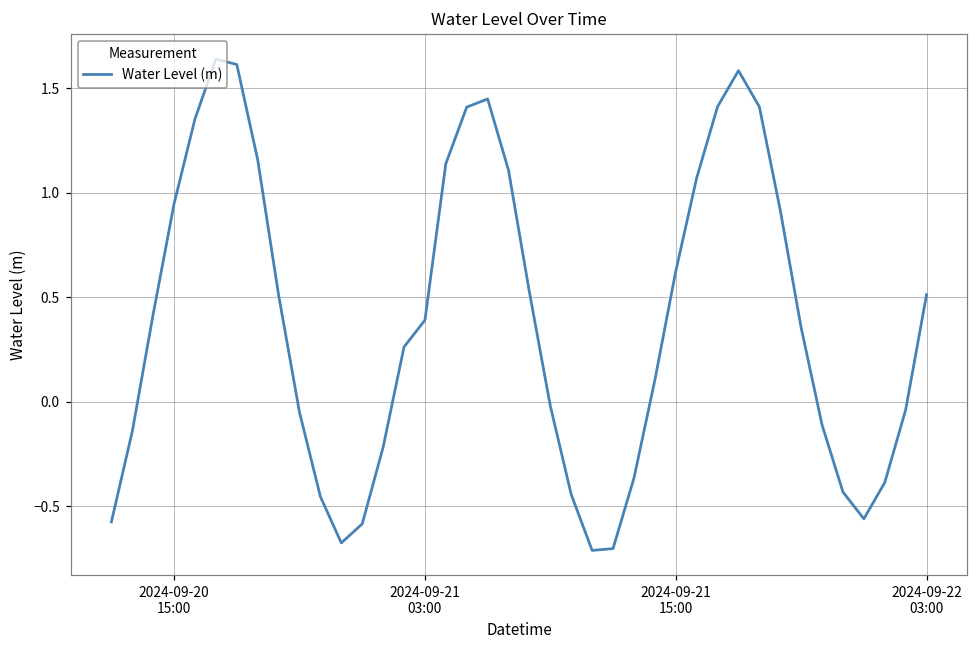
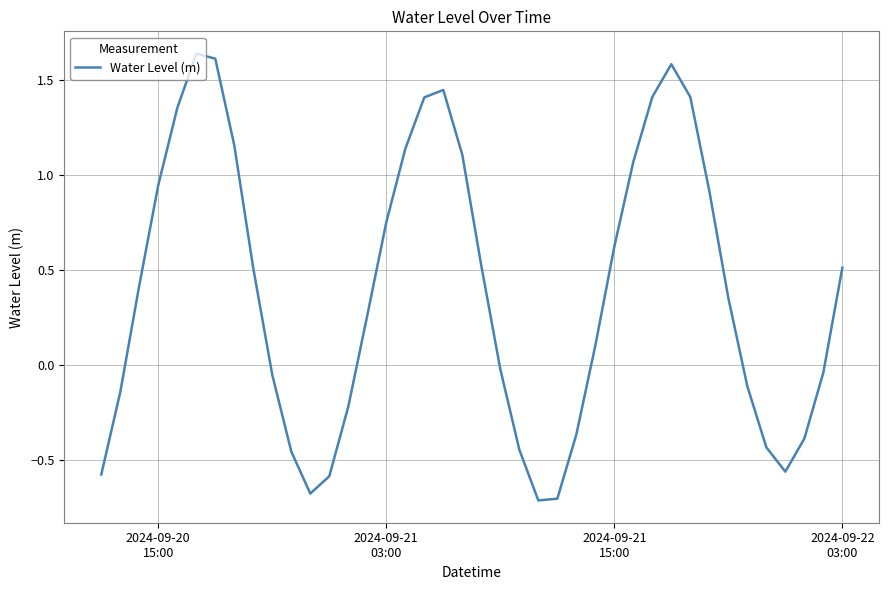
  {
    "2024-09-20 15:00": 0.95,
-   "2024-09-21 03:00": 0.39,
+   "2024-09-21 03:00": 0.75,
    "2024-09-21 15:00": 0.62,
    "2024-09-22 03:00": 0.51
  }
